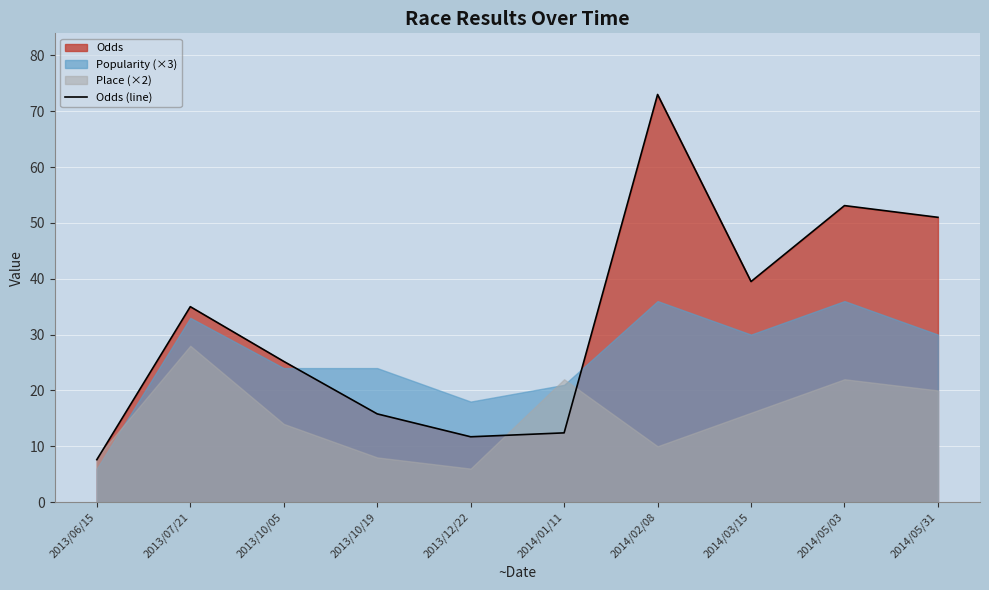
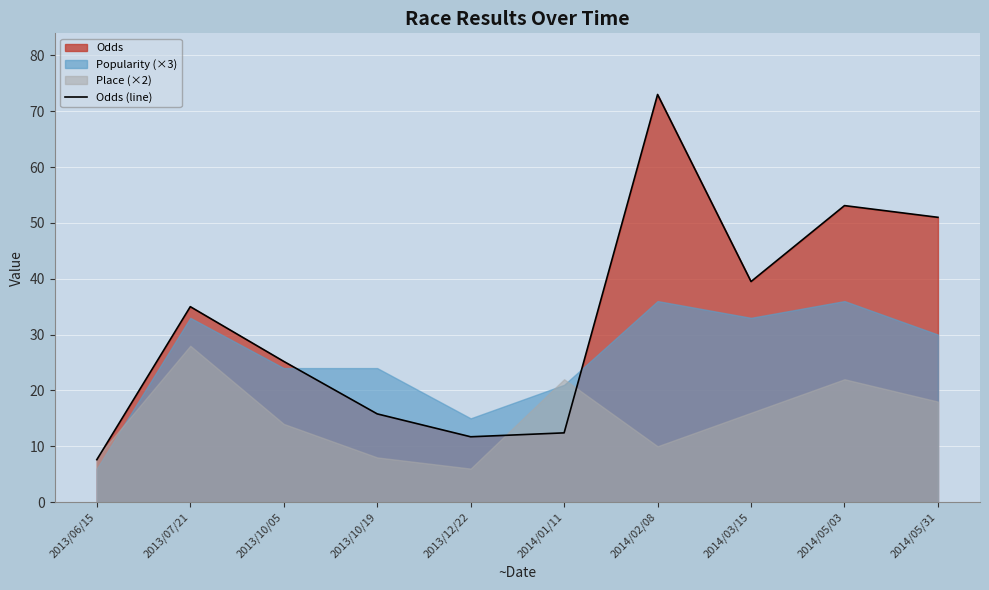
  {
    "Odds": {
      "2013/07/21": 35,
      "2013/10/05": 25,
      "2013/10/19": 16,
      "2013/12/22": 12,
      "2014/01/11": 12,
      "2014/02/08": 73,
      "2014/03/15": 40,
      "2014/05/03": 53,
      "2014/05/31": 51
    },
    "Popularity (×3)": {
      "2013/06/15": 6,
      "2013/07/21": 33,
      "2013/10/05": 24,
      "2013/10/19": 24,
-     "2013/12/22": 18,
+     "2013/12/22": 15,
      "2014/01/11": 21,
      "2014/02/08": 36,
-     "2014/03/15": 30,
+     "2014/03/15": 33,
      "2014/05/03": 36,
      "2014/05/31": 30
    },
    "Place (×2)": {
      "2013/07/21": 28,
      "2013/10/05": 14,
      "2013/10/19": 8,
      "2013/12/22": 6,
      "2014/01/11": 22,
      "2014/02/08": 10,
      "2014/03/15": 16,
      "2014/05/03": 22,
-     "2014/05/31": 20
+     "2014/05/31": 18
    }
  }
